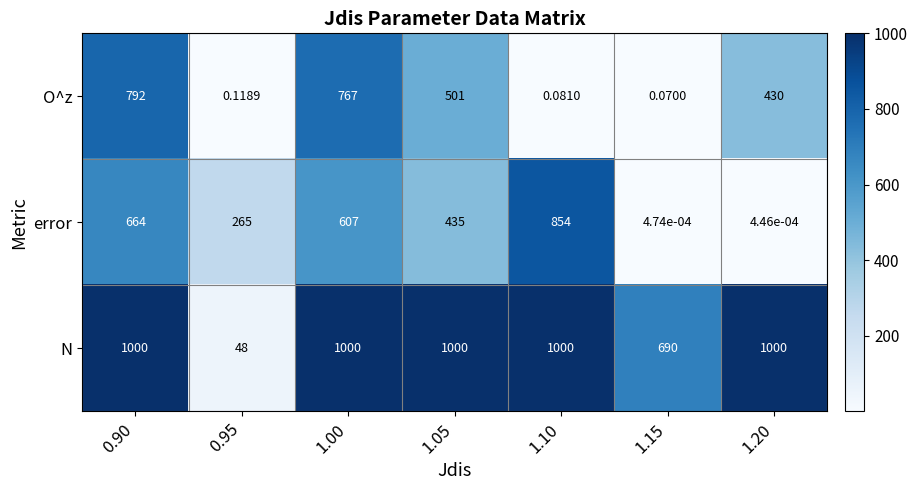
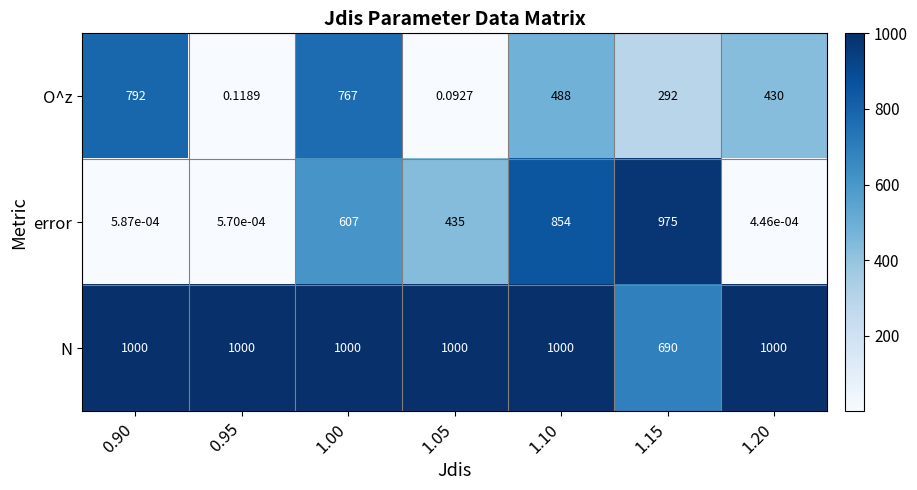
  {
    "O^z": {
      "0.90": "792",
      "0.95": "0.1189",
      "1.00": "767",
-     "1.05": "501",
-     "1.10": "0.0810",
-     "1.15": "0.0700",
+     "1.05": "0.0927",
+     "1.10": "488",
+     "1.15": "292",
      "1.20": "430"
    },
    "error": {
-     "0.90": "664",
-     "0.95": "265",
+     "0.90": "5.87e-04",
+     "0.95": "5.70e-04",
      "1.00": "607",
      "1.05": "435",
      "1.10": "854",
-     "1.15": "4.74e-04",
+     "1.15": "975",
      "1.20": "4.46e-04"
    },
    "N": {
      "0.90": "1000",
-     "0.95": "48",
+     "0.95": "1000",
      "1.00": "1000",
      "1.05": "1000",
      "1.10": "1000",
      "1.15": "690",
      "1.20": "1000"
    }
  }
